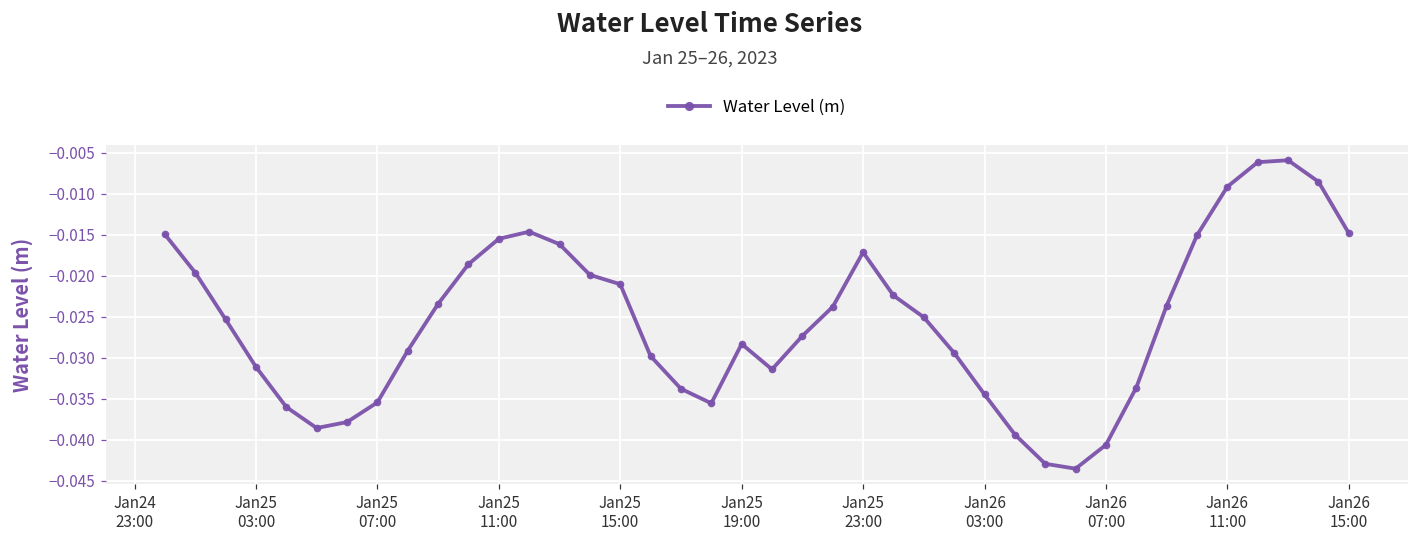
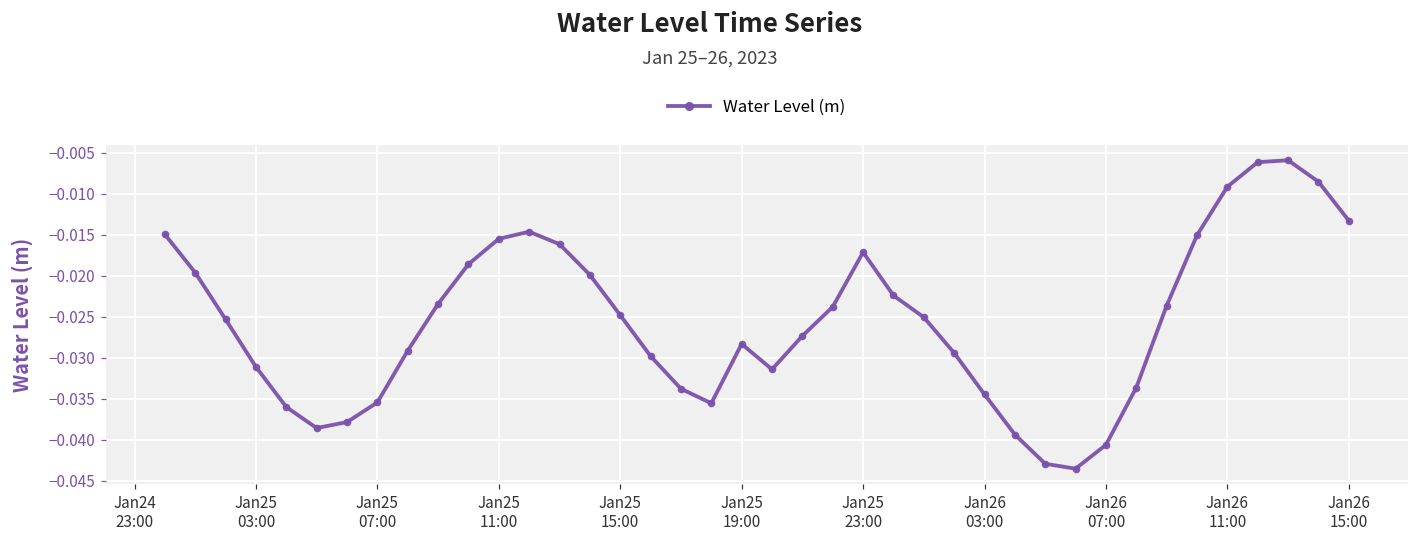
  {
    "Jan25 03:00": -0.031,
    "Jan25 07:00": -0.035,
    "Jan25 11:00": -0.015,
-   "Jan25 15:00": -0.021,
+   "Jan25 15:00": -0.025,
    "Jan25 19:00": -0.028,
    "Jan25 23:00": -0.017,
    "Jan26 03:00": -0.034,
    "Jan26 07:00": -0.041,
    "Jan26 11:00": -0.009,
-   "Jan26 15:00": -0.015
+   "Jan26 15:00": -0.013
  }
